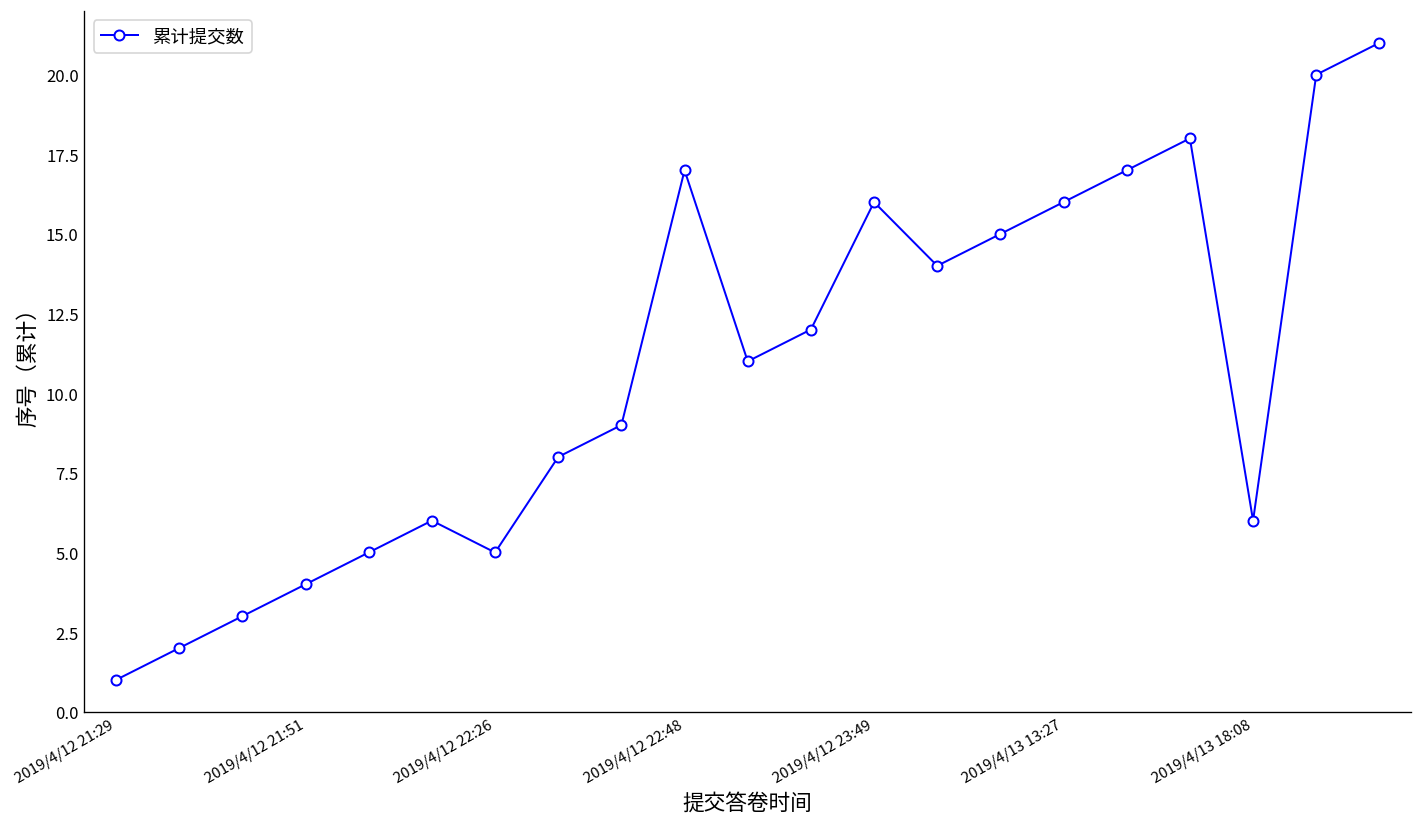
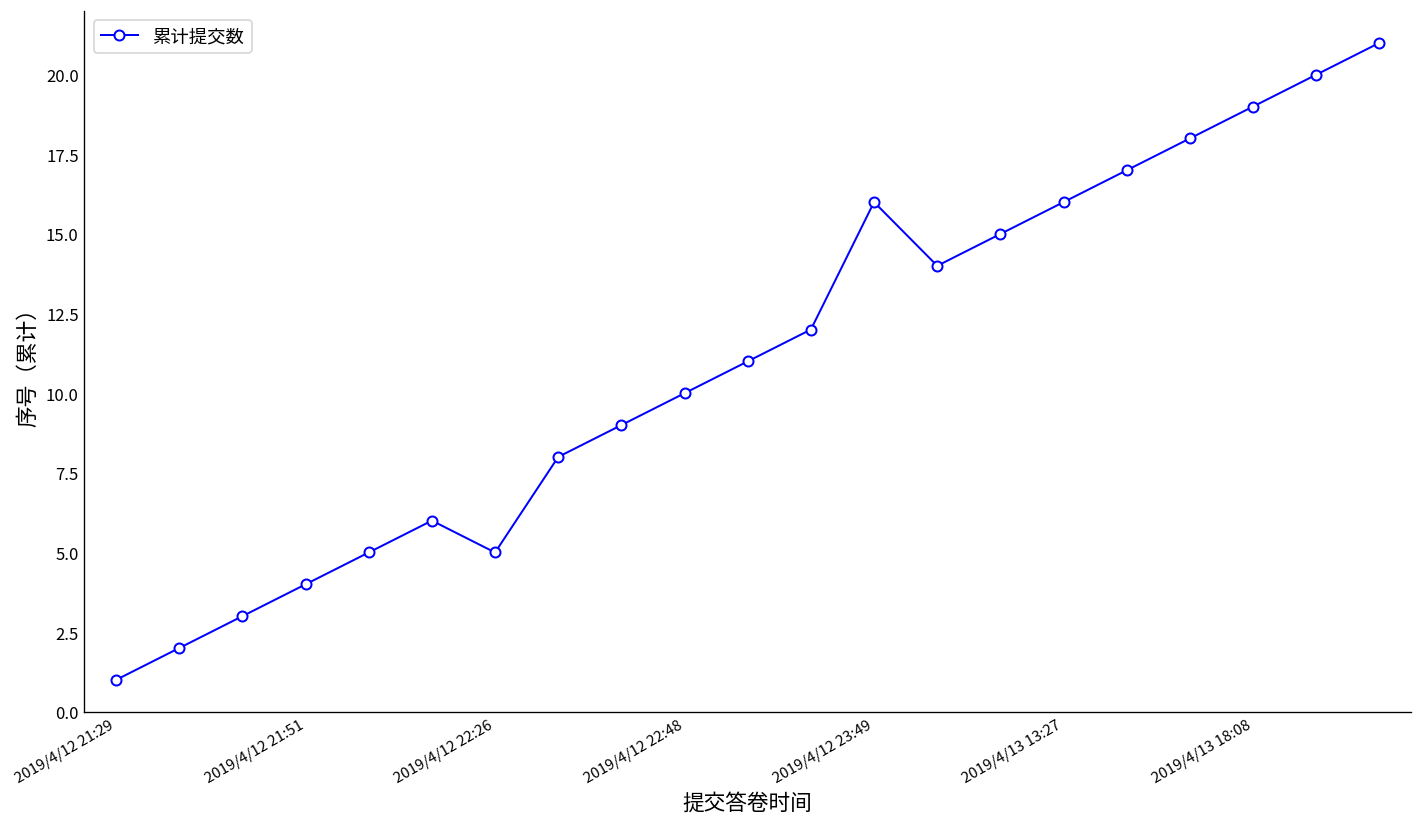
  {
    "2019/4/12 21:29": 1,
    "2019/4/12 21:51": 4,
    "2019/4/12 22:26": 5,
-   "2019/4/12 22:48": 17,
+   "2019/4/12 22:48": 10,
    "2019/4/12 23:49": 16,
    "2019/4/13 13:27": 16,
-   "2019/4/13 18:08": 6
+   "2019/4/13 18:08": 19
  }
